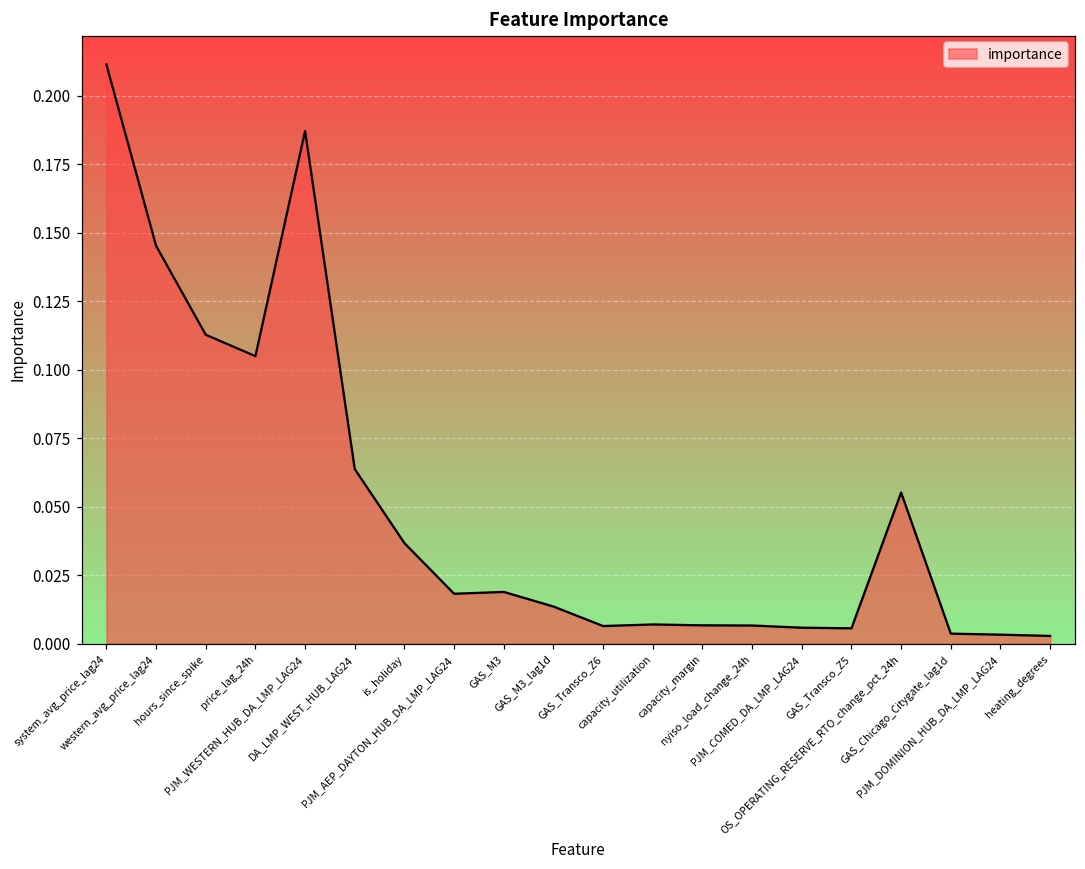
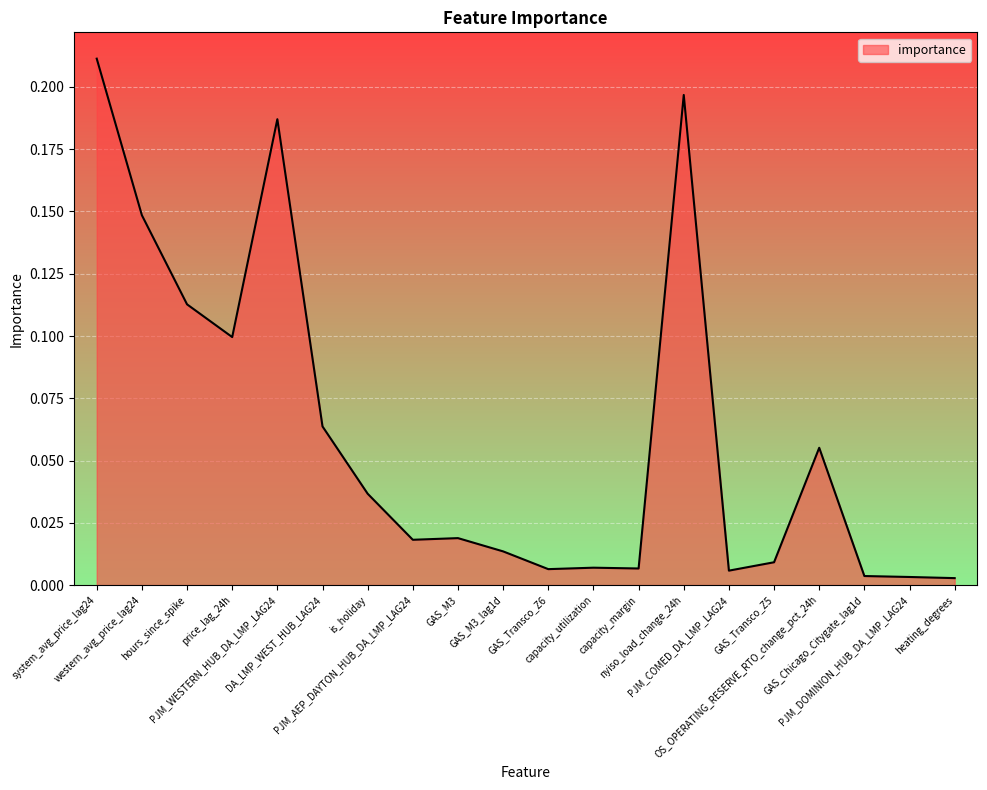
  {
    "system_avg_price_lag24": 0.211,
-   "western_avg_price_lag24": 0.145,
+   "western_avg_price_lag24": 0.148,
    "hours_since_spike": 0.113,
-   "price_lag_24h": 0.105,
+   "price_lag_24h": 0.100,
    "PJM_WESTERN_HUB_DA_LMP_LAG24": 0.187,
    "DA_LMP_WEST_HUB_LAG24": 0.064,
    "is_holiday": 0.037,
    "PJM_AEP_DAYTON_HUB_DA_LMP_LAG24": 0.018,
    "GAS_M3": 0.019,
    "GAS_M3_lag1d": 0.014,
    "GAS_Transco_Z6": 0.006,
    "capacity_utilization": 0.007,
    "capacity_margin": 0.007,
-   "nyiso_load_change_24h": 0.007,
+   "nyiso_load_change_24h": 0.197,
    "PJM_COMED_DA_LMP_LAG24": 0.006,
-   "GAS_Transco_Z5": 0.006,
+   "GAS_Transco_Z5": 0.009,
    "OS_OPERATING_RESERVE_RTO_change_pct_24h": 0.055,
    "GAS_Chicago_Citygate_lag1d": 0.004,
    "PJM_DOMINION_HUB_DA_LMP_LAG24": 0.003,
    "heating_degrees": 0.003
  }
